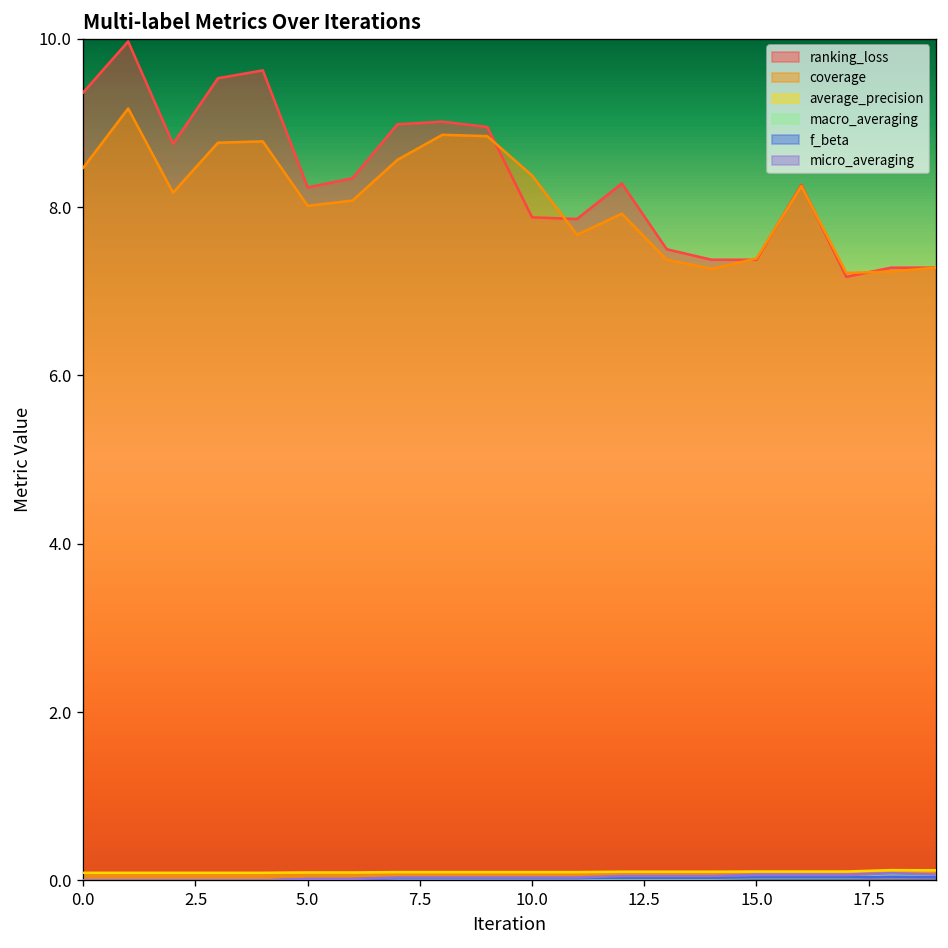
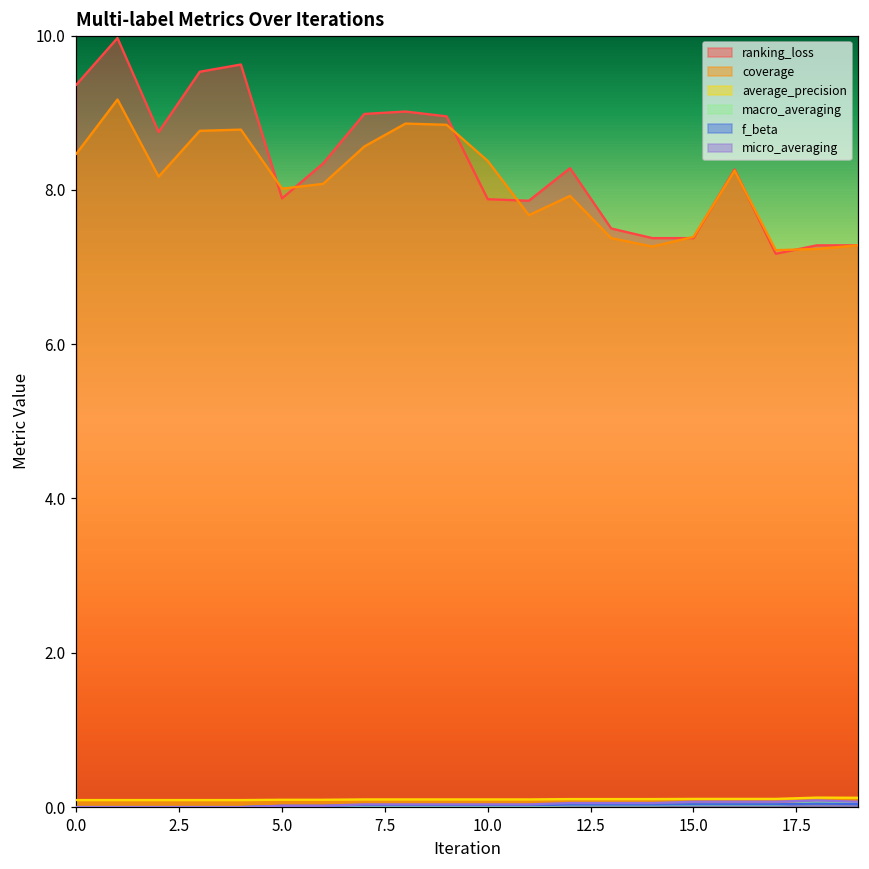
  {
    "ranking_loss": {
      "0.0": 9.4,
-     "5.0": 8.2,
+     "5.0": 7.9,
      "10.0": 7.9
    }
  }
